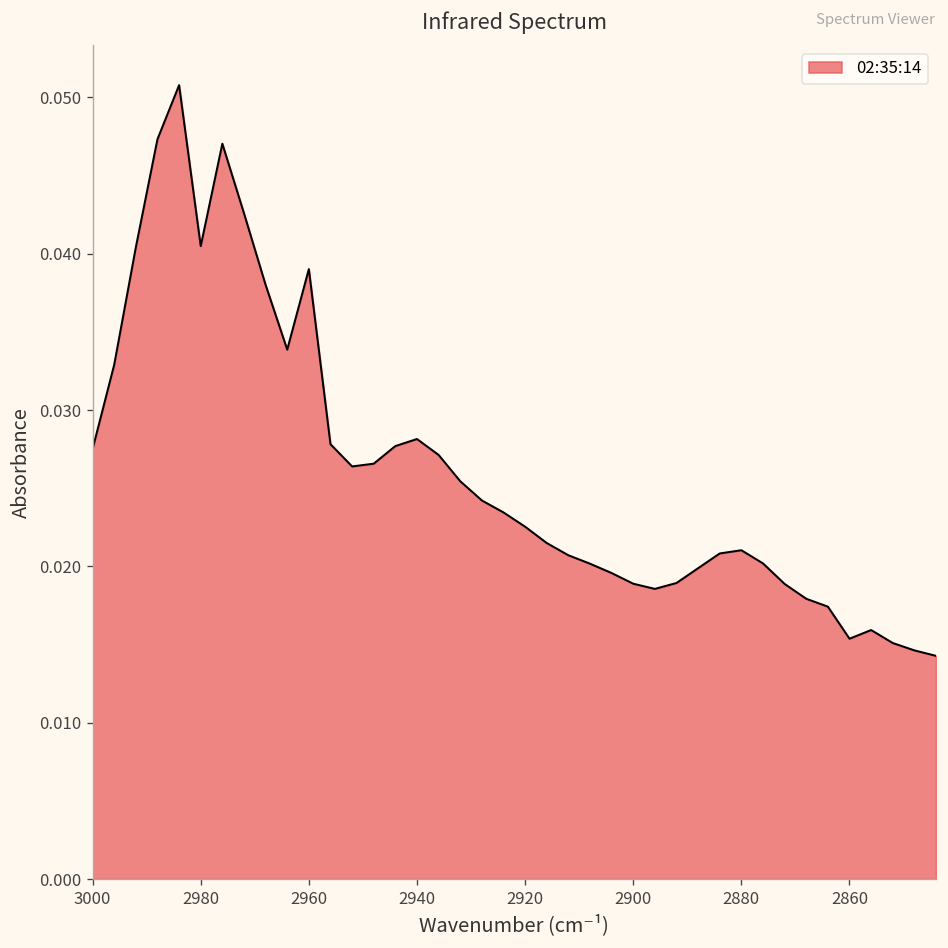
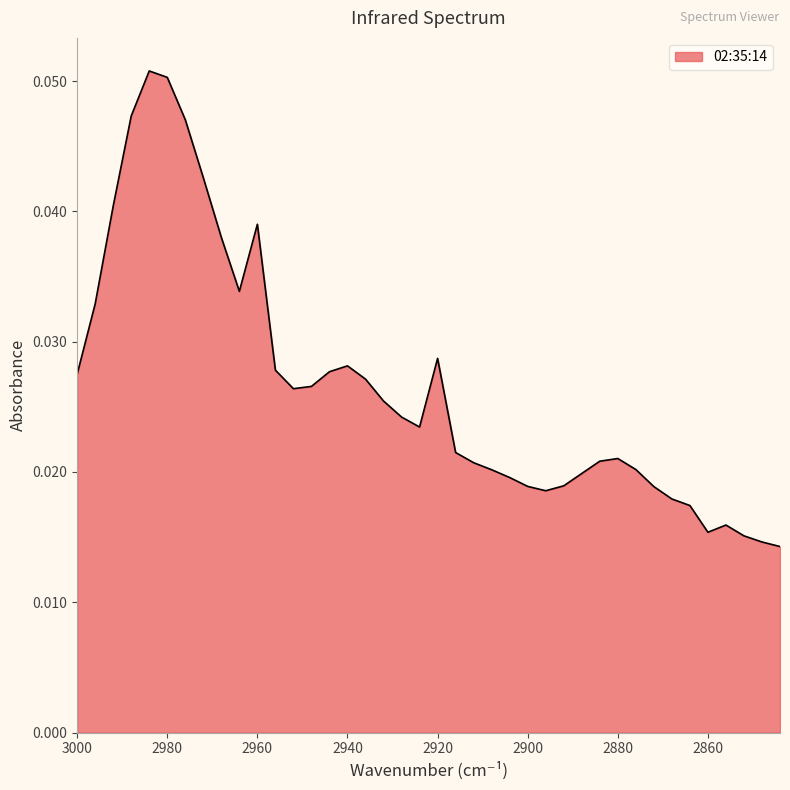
  {
    "3000": 0.0275,
-   "2980": 0.0405,
+   "2980": 0.0503,
    "2960": 0.0390,
    "2940": 0.0281,
-   "2920": 0.0225,
+   "2920": 0.0287,
    "2900": 0.0189,
    "2880": 0.0210,
    "2860": 0.0154
  }
